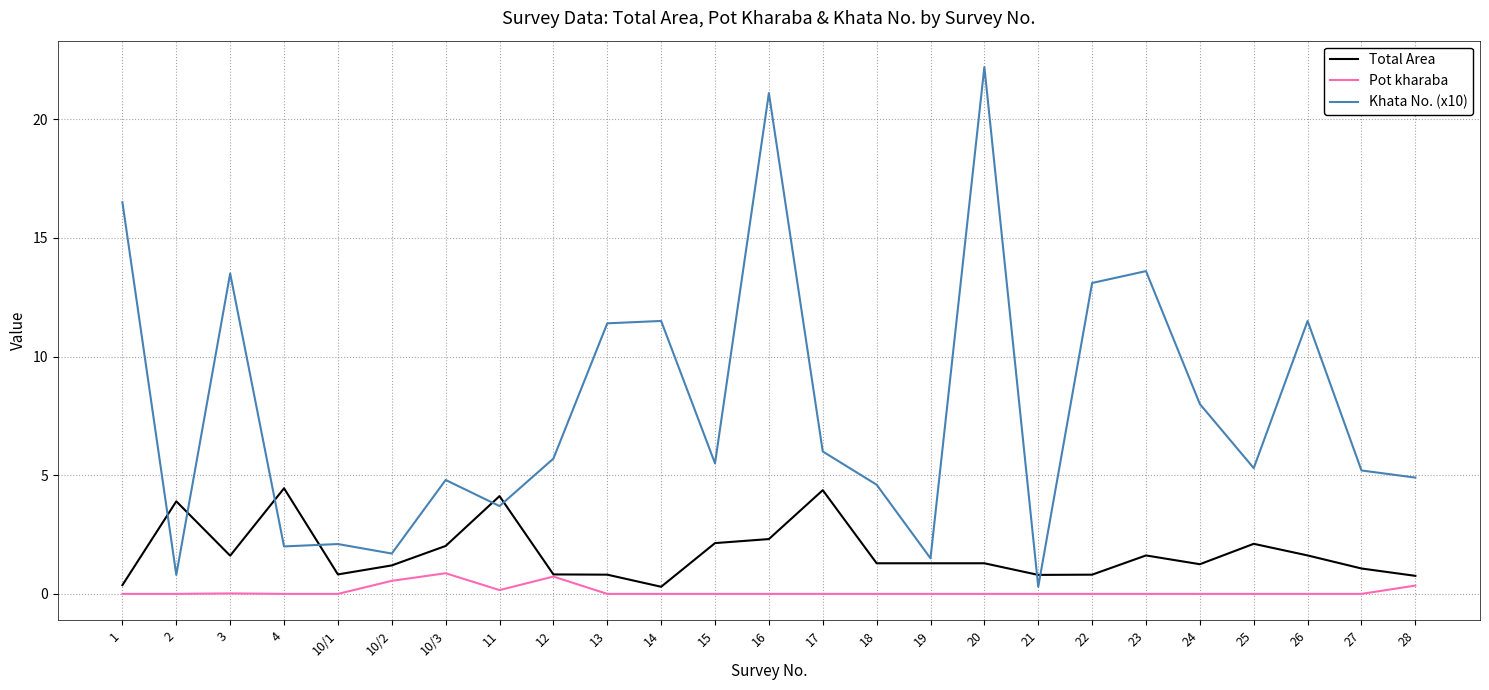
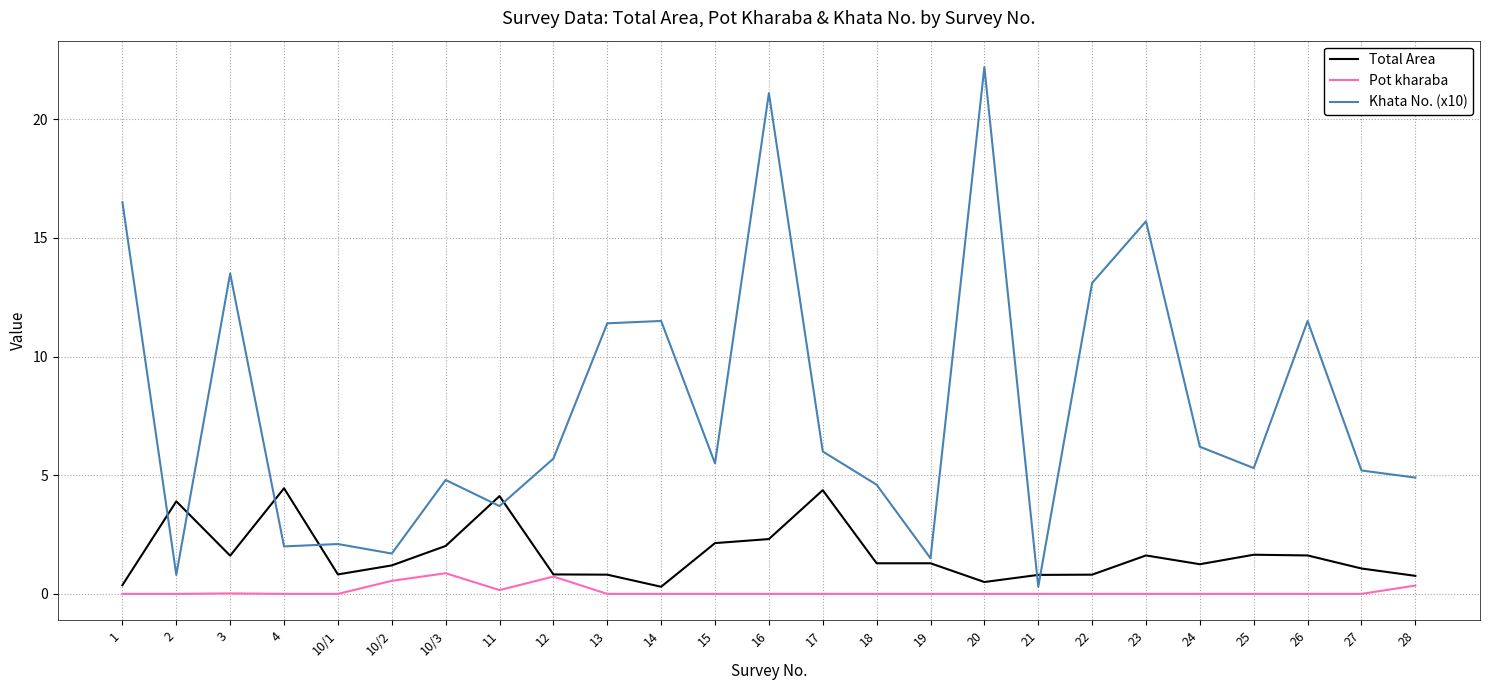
  {
    "Total Area": {
      "1": 0.4,
      "2": 3.9,
      "3": 1.6,
      "4": 4.5,
      "10/1": 0.8,
      "10/2": 1.2,
      "10/3": 2.0,
      "11": 4.1,
      "13": 0.8,
      "14": 0.3,
      "15": 2.1,
      "16": 2.3,
      "17": 4.4,
      "18": 1.3,
      "19": 1.3,
-     "20": 1.3,
+     "20": 0.5,
      "21": 0.8,
      "22": 0.8,
      "23": 1.6,
      "24": 1.3,
-     "25": 2.1,
+     "25": 1.7,
      "26": 1.6,
      "27": 1.1,
      "28": 0.8
    },
    "Pot kharaba": {
      "1": 0.0,
      "2": 0.0,
      "3": 0.0,
      "4": 0.0,
      "10/1": 0.0,
      "10/2": 0.6,
      "10/3": 0.9,
      "11": 0.2,
      "13": 0.0,
      "14": 0.0,
      "15": 0.0,
      "16": 0.0,
      "17": 0.0,
      "18": 0.0,
      "19": 0.0,
      "20": 0.0,
      "21": 0.0,
      "22": 0.0,
      "23": 0.0,
      "24": 0.0,
      "25": 0.0,
      "26": 0.0,
      "27": 0.0,
      "28": 0.4
    },
    "Khata No. (x10)": {
      "1": 16.5,
      "2": 0.8,
      "3": 13.5,
      "4": 2.0,
      "10/1": 2.1,
      "10/2": 1.7,
      "10/3": 4.8,
      "11": 3.7,
      "12": 5.7,
      "13": 11.4,
      "14": 11.5,
      "15": 5.5,
      "16": 21.1,
      "17": 6.0,
      "18": 4.6,
      "19": 1.5,
      "20": 22.2,
      "21": 0.3,
      "22": 13.1,
-     "23": 13.6,
-     "24": 8.0,
+     "23": 15.7,
+     "24": 6.2,
      "25": 5.3,
      "26": 11.5,
      "27": 5.2,
      "28": 4.9
    }
  }
